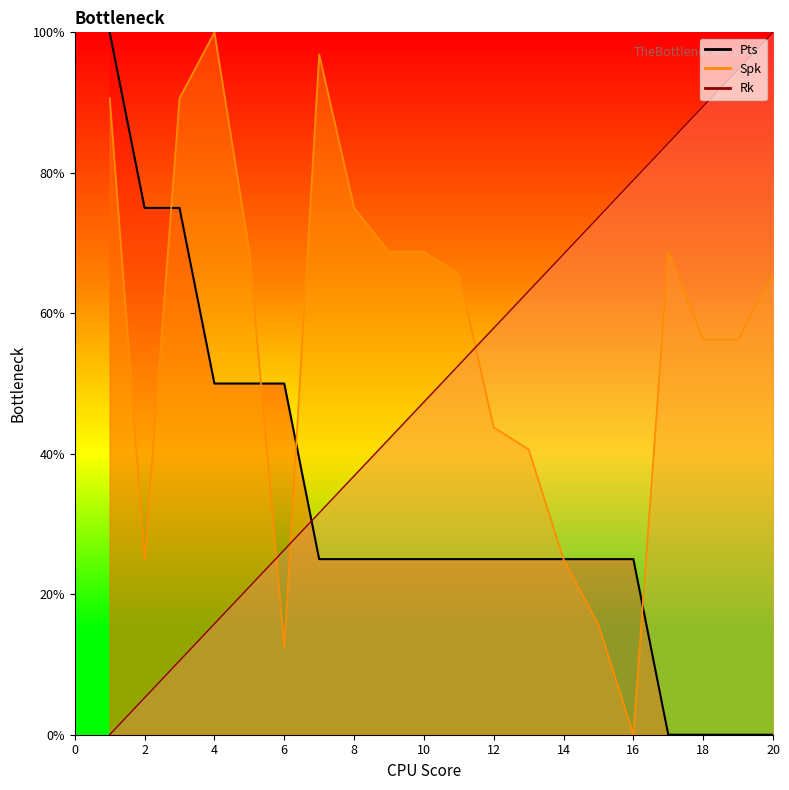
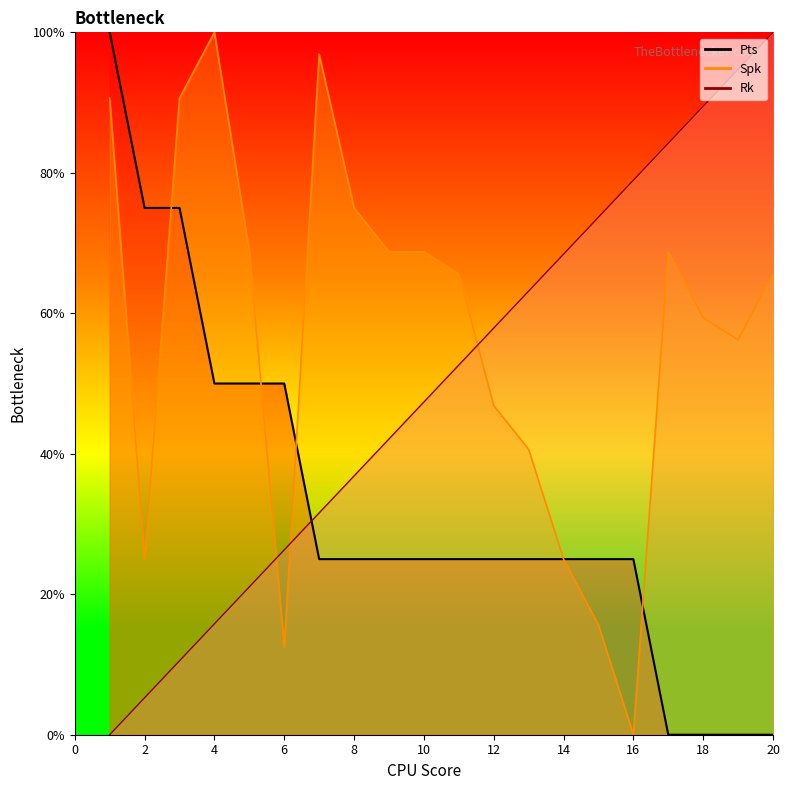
  {
    "Spk": {
      "2": "25%",
      "4": "100%",
      "6": "13%",
      "8": "75%",
      "10": "69%",
-     "12": "44%",
+     "12": "47%",
      "16": "0%",
-     "18": "56%",
+     "18": "59%",
      "20": "66%"
    }
  }
